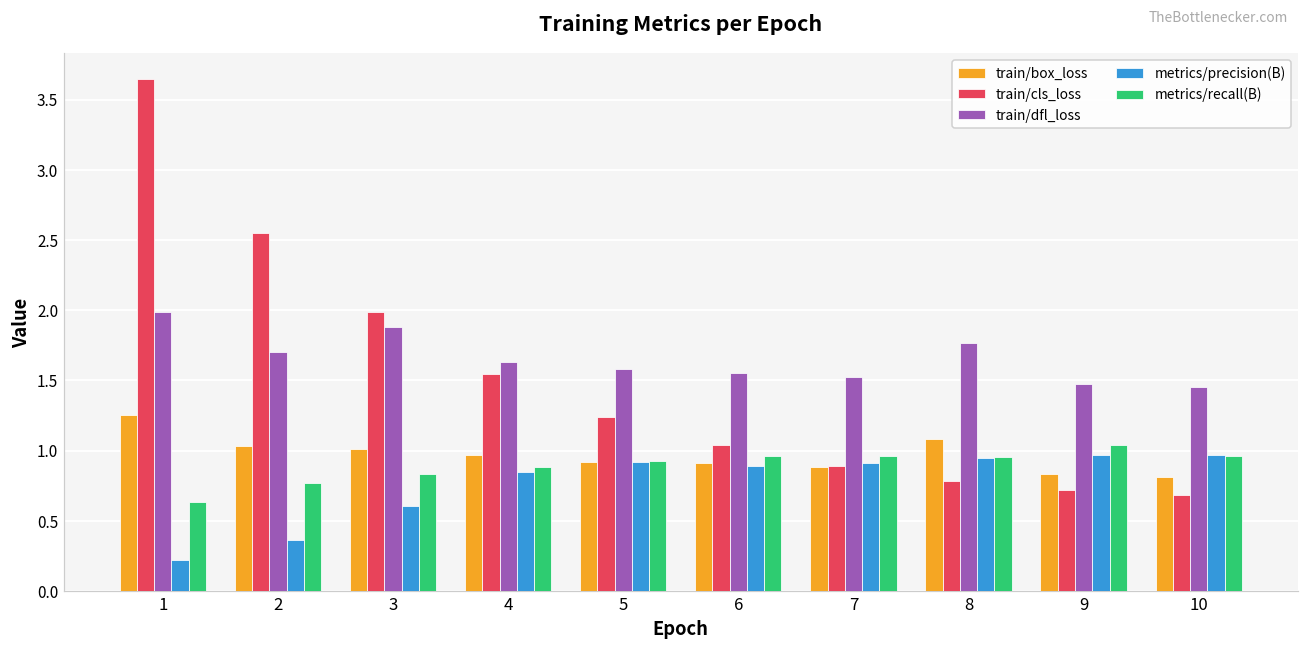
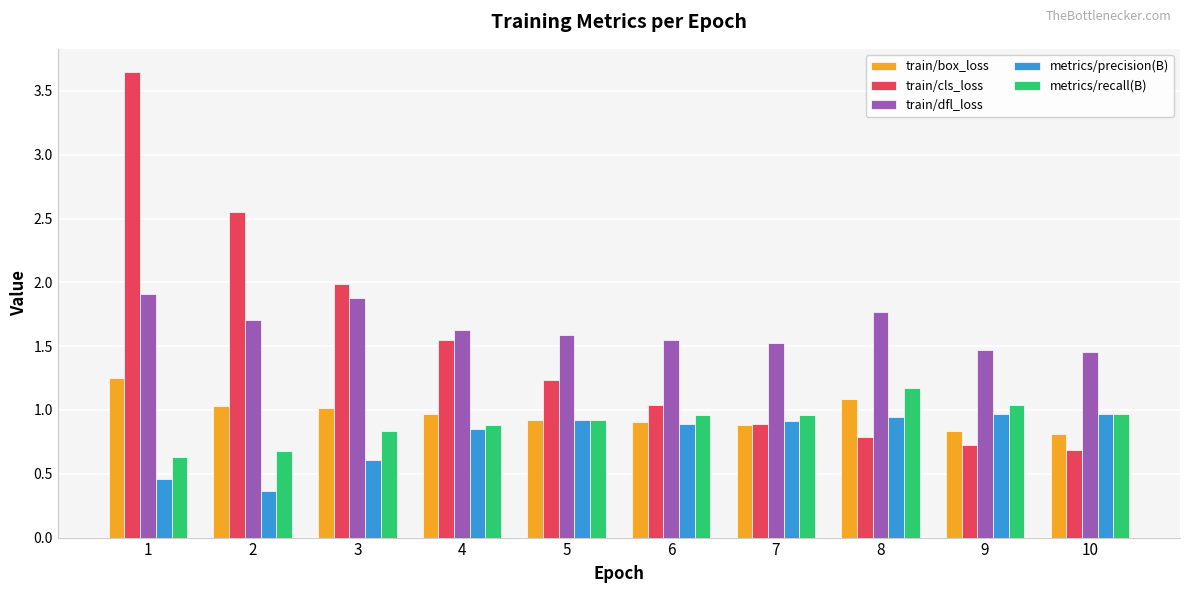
  {
    "train/box_loss": {
      "1": 1.25,
      "2": 1.03,
      "3": 1.01,
      "4": 0.97,
      "5": 0.92,
      "6": 0.91,
      "7": 0.88,
      "8": 1.08,
      "9": 0.83,
      "10": 0.81
    },
    "train/cls_loss": {
      "1": 3.65,
      "2": 2.55,
      "3": 1.99,
      "4": 1.55,
      "5": 1.24,
      "6": 1.04,
      "7": 0.89,
      "8": 0.78,
      "9": 0.72,
      "10": 0.69
    },
    "train/dfl_loss": {
-     "1": 1.99,
+     "1": 1.91,
      "2": 1.70,
      "3": 1.88,
      "4": 1.63,
      "5": 1.58,
      "6": 1.55,
      "7": 1.52,
      "8": 1.77,
      "9": 1.47,
      "10": 1.45
    },
    "metrics/precision(B)": {
-     "1": 0.22,
+     "1": 0.46,
      "2": 0.36,
      "3": 0.61,
      "4": 0.85,
      "5": 0.92,
      "6": 0.89,
      "7": 0.91,
      "8": 0.95,
      "9": 0.97,
      "10": 0.97
    },
    "metrics/recall(B)": {
      "1": 0.63,
-     "2": 0.77,
+     "2": 0.68,
      "3": 0.83,
      "4": 0.88,
      "5": 0.92,
      "6": 0.96,
      "7": 0.96,
-     "8": 0.96,
+     "8": 1.17,
      "9": 1.04,
      "10": 0.96
    }
  }
